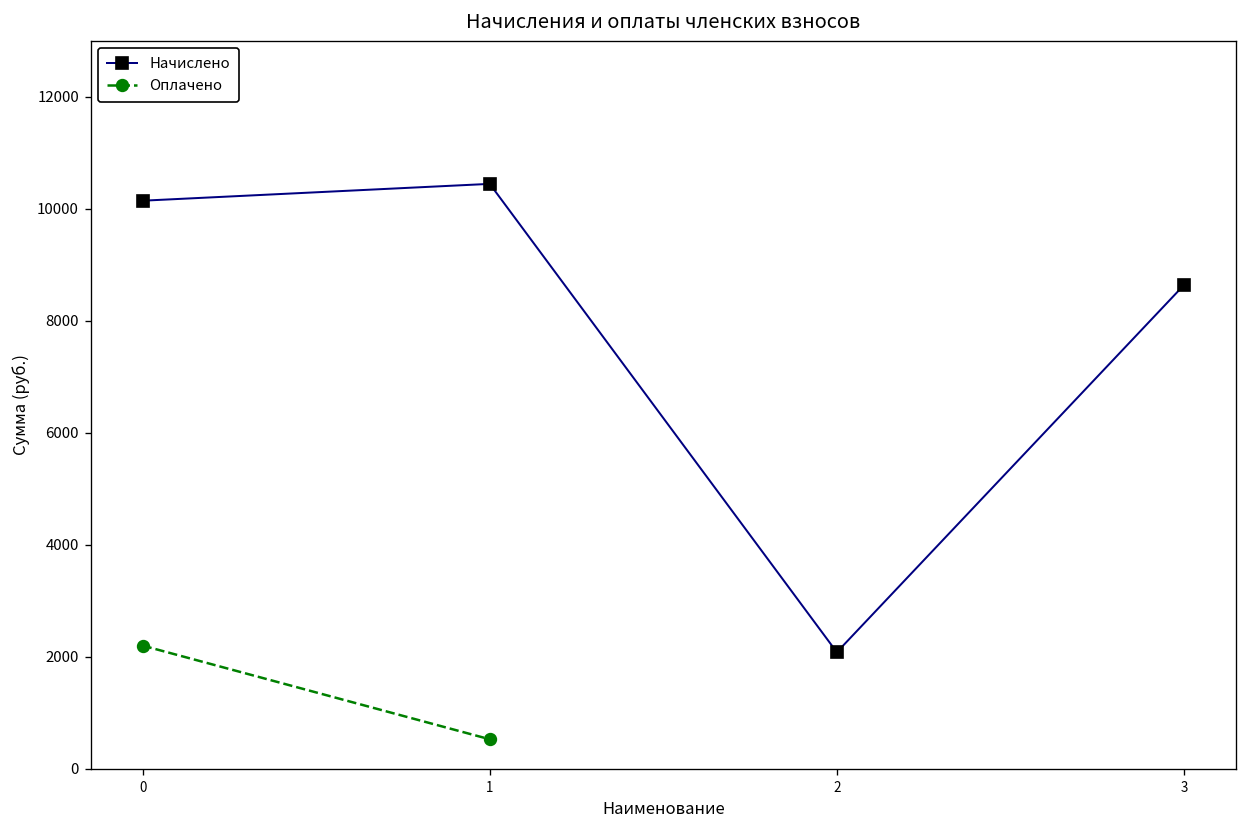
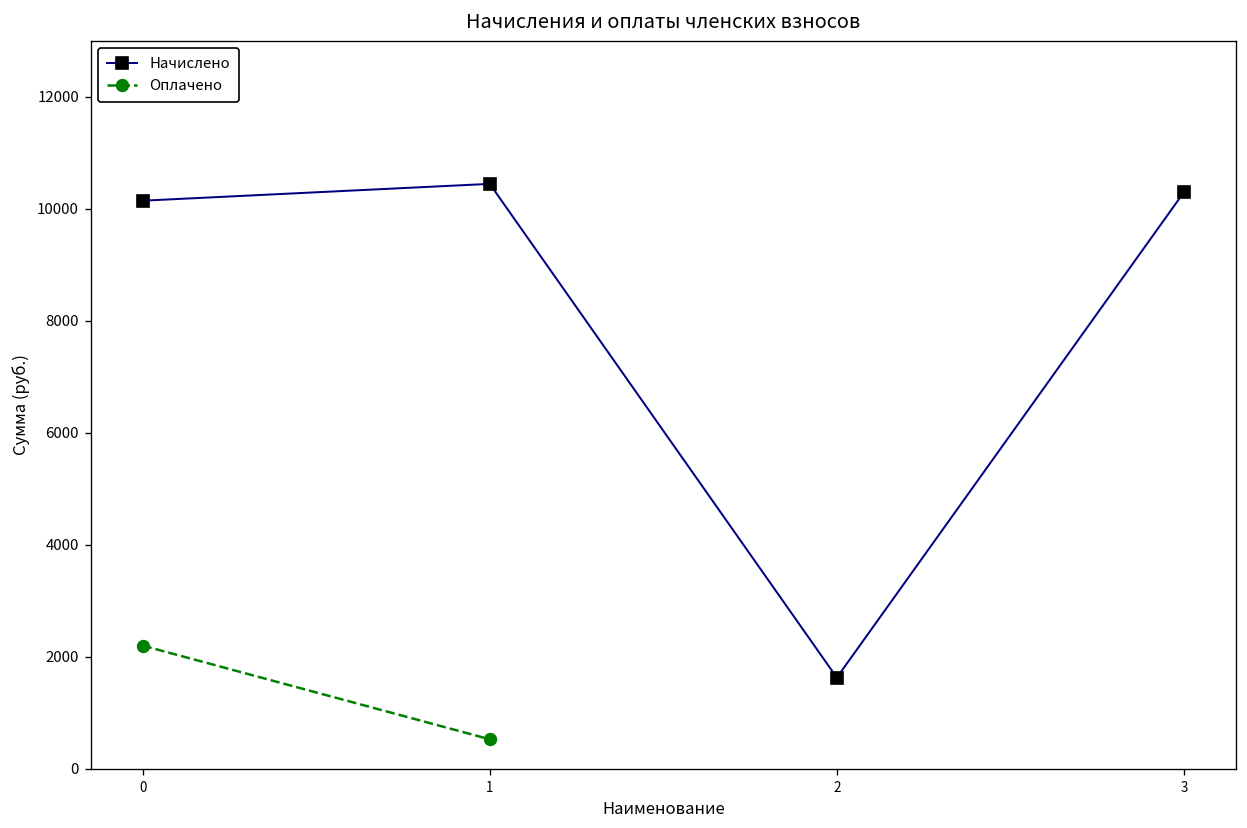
  {
    "Начислено": {
      "0": 10100,
      "1": 10400,
-     "2": 2100,
-     "3": 8600
+     "2": 1600,
+     "3": 10300
    },
    "Оплачено": {
      "0": 2200,
      "1": 500
    }
  }
